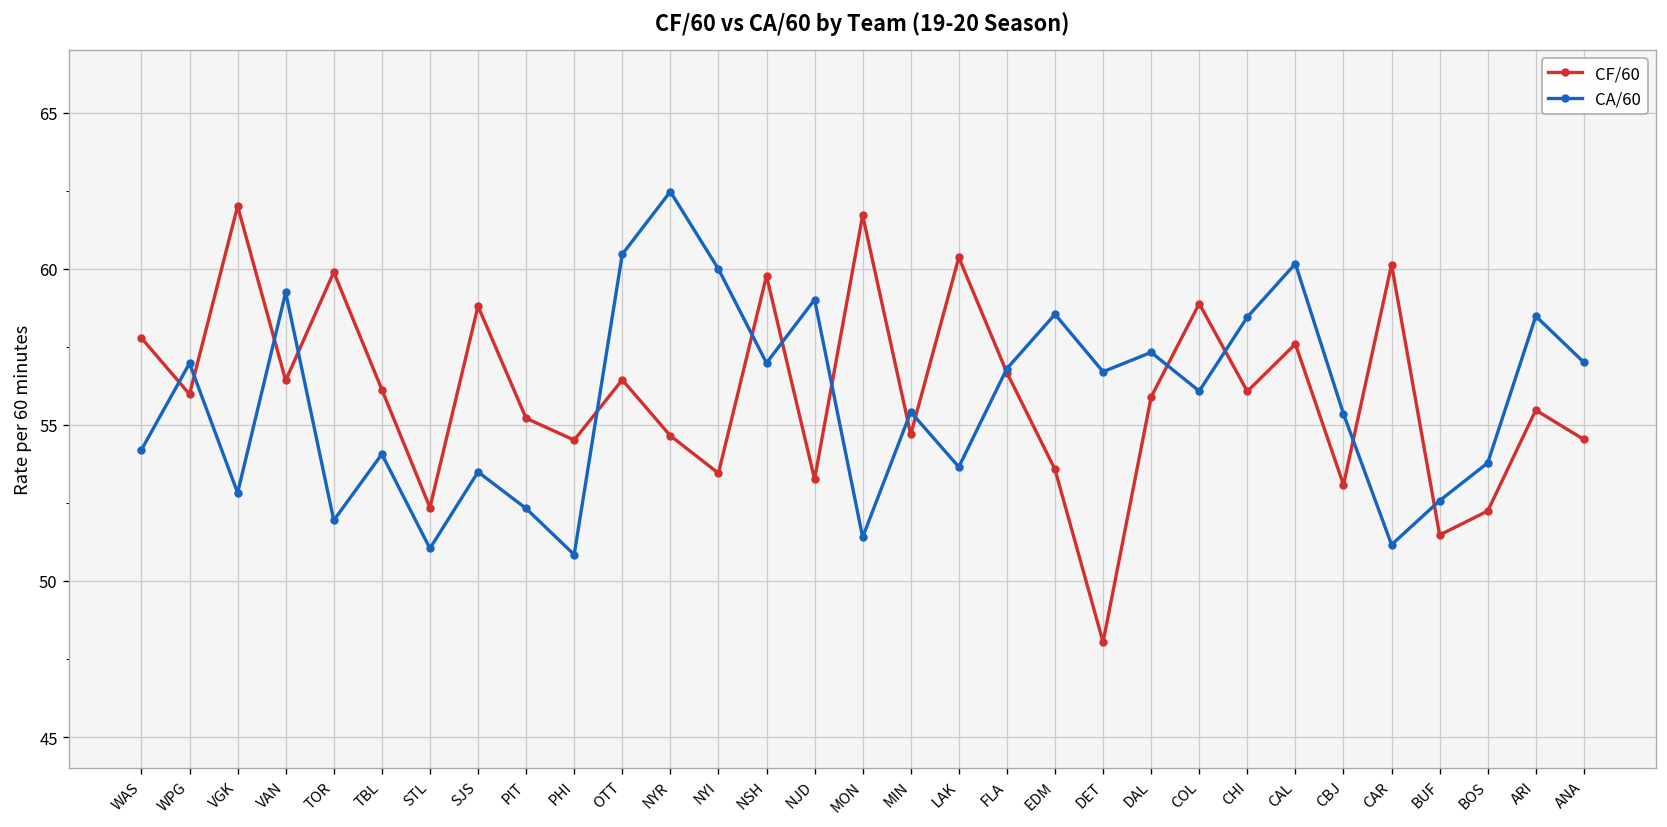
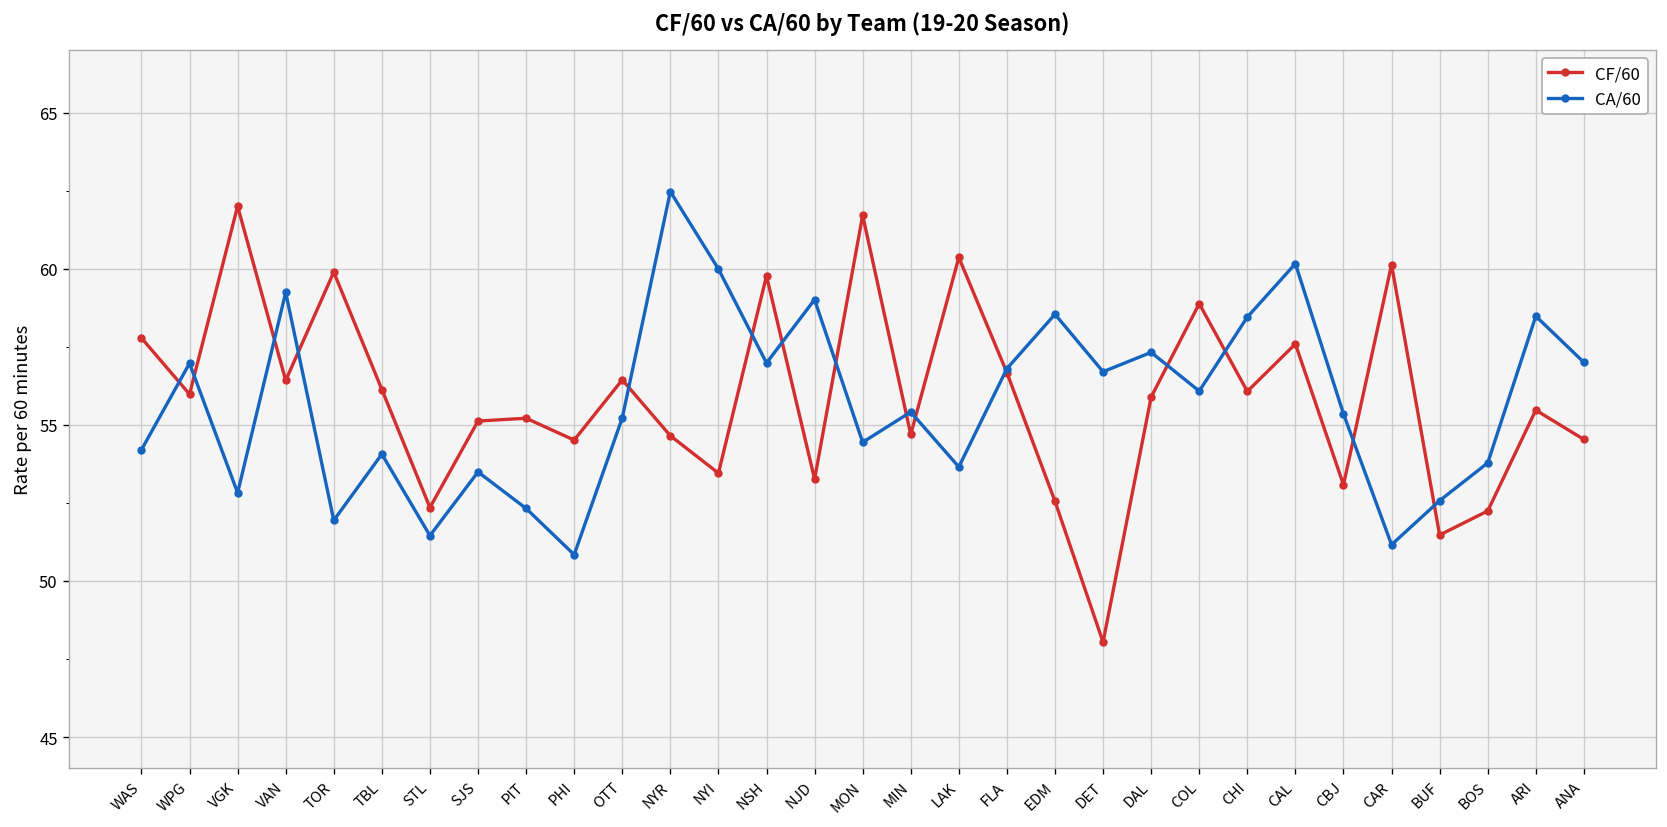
  {
    "CF/60": {
      "WAS": 57.8,
      "WPG": 56.0,
      "VGK": 62.0,
      "VAN": 56.4,
      "TOR": 59.9,
      "TBL": 56.1,
      "STL": 52.4,
-     "SJS": 58.8,
+     "SJS": 55.1,
      "PIT": 55.2,
      "PHI": 54.5,
      "OTT": 56.4,
      "NYR": 54.7,
      "NYI": 53.5,
      "NSH": 59.8,
      "NJD": 53.3,
      "MON": 61.7,
      "MIN": 54.7,
      "LAK": 60.4,
      "FLA": 56.7,
-     "EDM": 53.6,
+     "EDM": 52.6,
      "DET": 48.0,
      "DAL": 55.9,
      "COL": 58.9,
      "CHI": 56.1,
      "CAL": 57.6,
      "CBJ": 53.1,
      "CAR": 60.1,
      "BUF": 51.5,
      "BOS": 52.2,
      "ARI": 55.5,
      "ANA": 54.5
    },
    "CA/60": {
      "WAS": 54.2,
      "WPG": 57.0,
      "VGK": 52.8,
      "VAN": 59.2,
      "TOR": 51.9,
      "TBL": 54.1,
-     "STL": 51.0,
+     "STL": 51.5,
      "SJS": 53.5,
      "PIT": 52.3,
      "PHI": 50.8,
-     "OTT": 60.5,
+     "OTT": 55.2,
      "NYR": 62.5,
      "NYI": 60.0,
      "NSH": 57.0,
      "NJD": 59.0,
-     "MON": 51.4,
+     "MON": 54.4,
      "MIN": 55.4,
      "LAK": 53.7,
      "FLA": 56.8,
      "EDM": 58.5,
      "DET": 56.7,
      "DAL": 57.3,
      "COL": 56.1,
      "CHI": 58.5,
      "CAL": 60.2,
      "CBJ": 55.4,
      "CAR": 51.2,
      "BUF": 52.6,
      "BOS": 53.8,
      "ARI": 58.5,
      "ANA": 57.0
    }
  }
